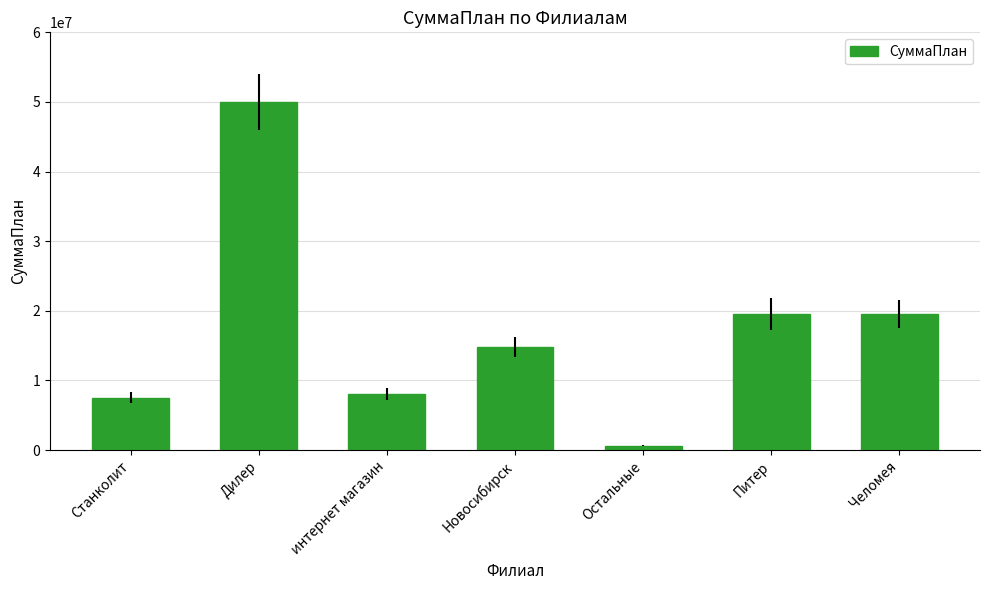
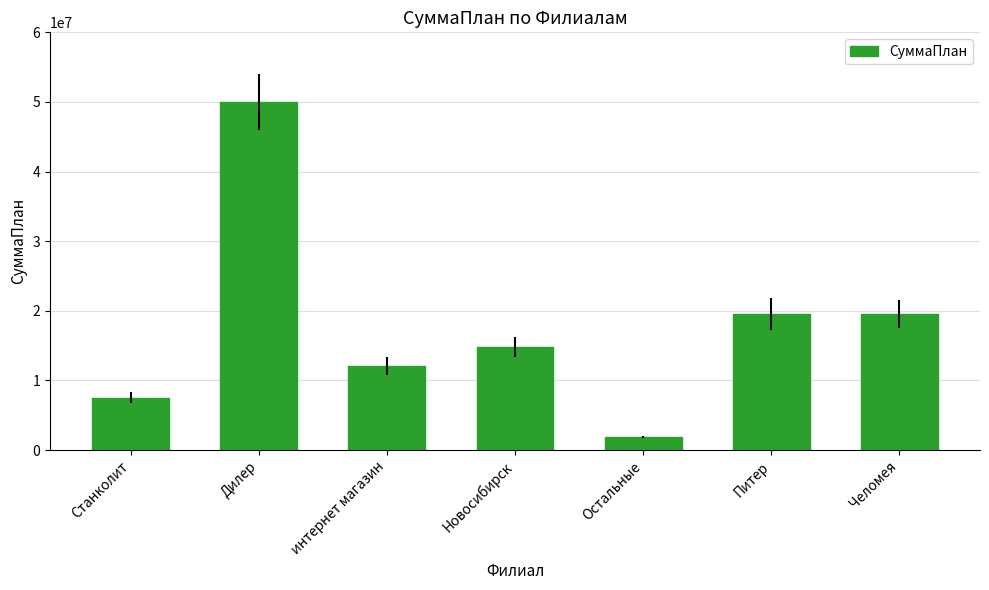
  {
    "Станколит": 8000000,
    "Дилер": 50000000,
-   "интернет магазин": 8000000,
+   "интернет магазин": 12000000,
    "Новосибирск": 15000000,
-   "Остальные": 1000000,
+   "Остальные": 2000000,
    "Питер": 20000000,
    "Челомея": 20000000
  }
